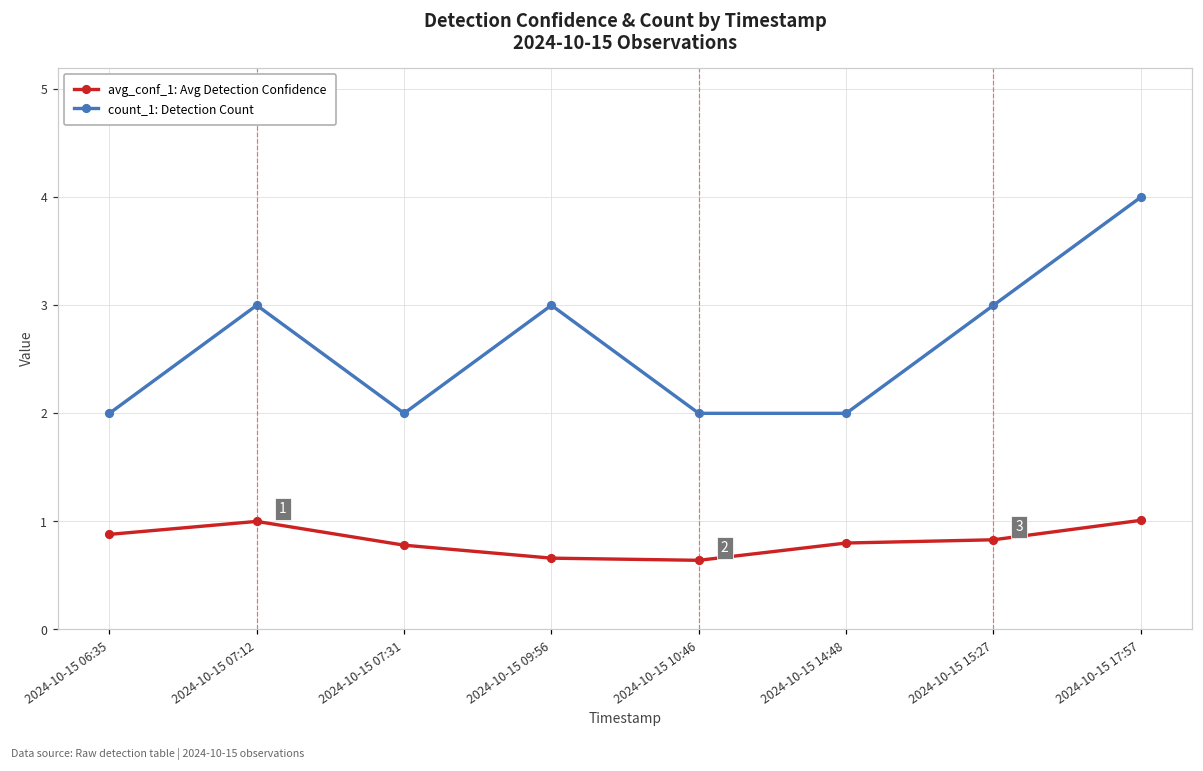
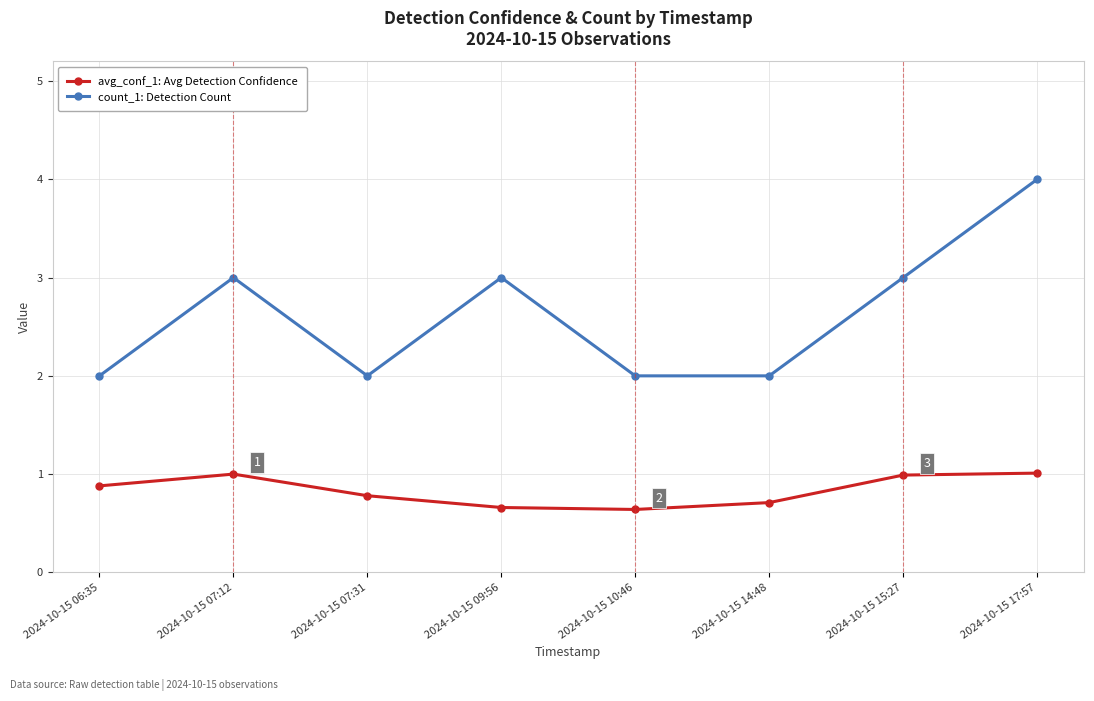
  {
    "avg_conf_1: Avg Detection Confidence": {
      "2024-10-15 06:35": 0.9,
      "2024-10-15 07:31": 0.8,
      "2024-10-15 09:56": 0.7,
-     "2024-10-15 14:48": 0.8,
-     "2024-10-15 15:27": 0.8,
+     "2024-10-15 14:48": 0.7,
+     "2024-10-15 15:27": 1.0,
      "2024-10-15 17:57": 1.0
    },
    "count_1: Detection Count": {
      "2024-10-15 06:35": 2.0,
      "2024-10-15 07:12": 3.0,
      "2024-10-15 07:31": 2.0,
      "2024-10-15 09:56": 3.0,
      "2024-10-15 10:46": 2.0,
      "2024-10-15 14:48": 2.0,
      "2024-10-15 15:27": 3.0,
      "2024-10-15 17:57": 4.0
    }
  }
